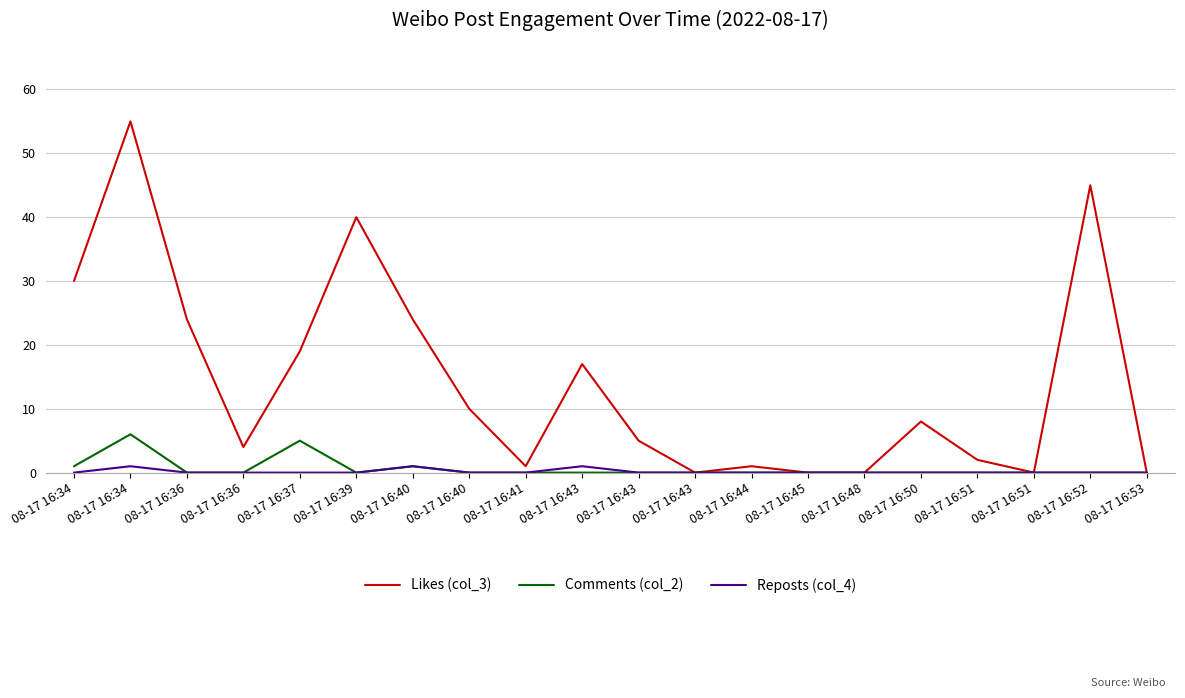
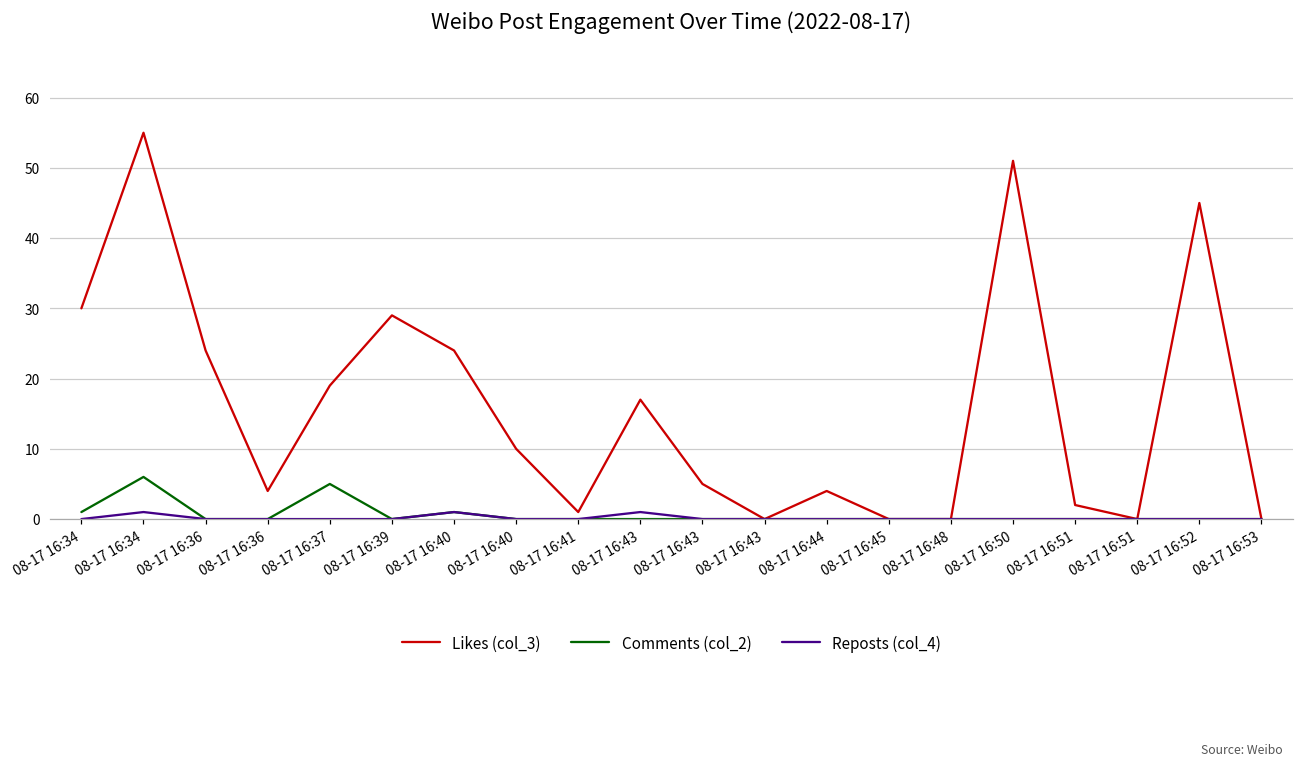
  {
    "Likes (col_3)": {
      "08-17 16:37": 19,
-     "08-17 16:39": 40,
+     "08-17 16:39": 29,
      "08-17 16:41": 1,
-     "08-17 16:44": 1,
-     "08-17 16:50": 8,
+     "08-17 16:44": 4,
+     "08-17 16:50": 51,
      "08-17 16:52": 45
    },
    "Comments (col_2)": {
      "08-17 16:37": 5
    },
    "Reposts (col_4)": {
      "08-17 16:37": 0
    }
  }
